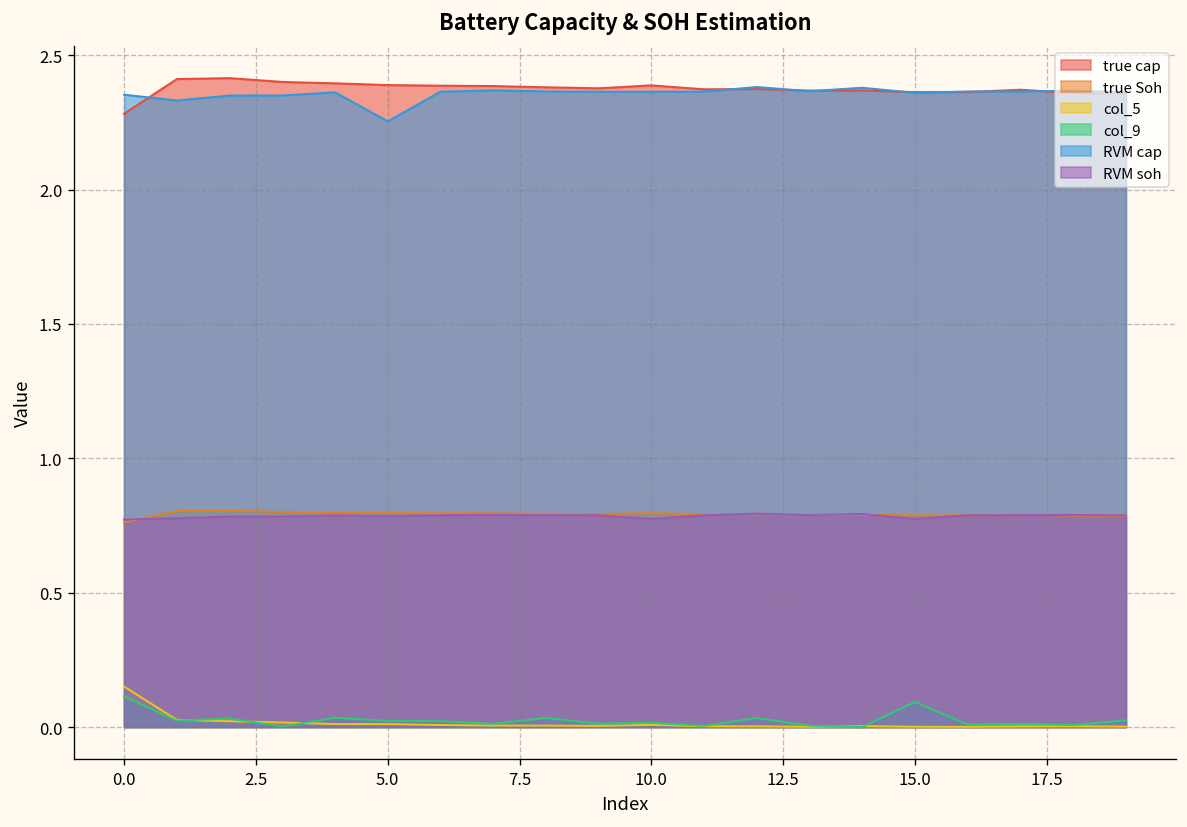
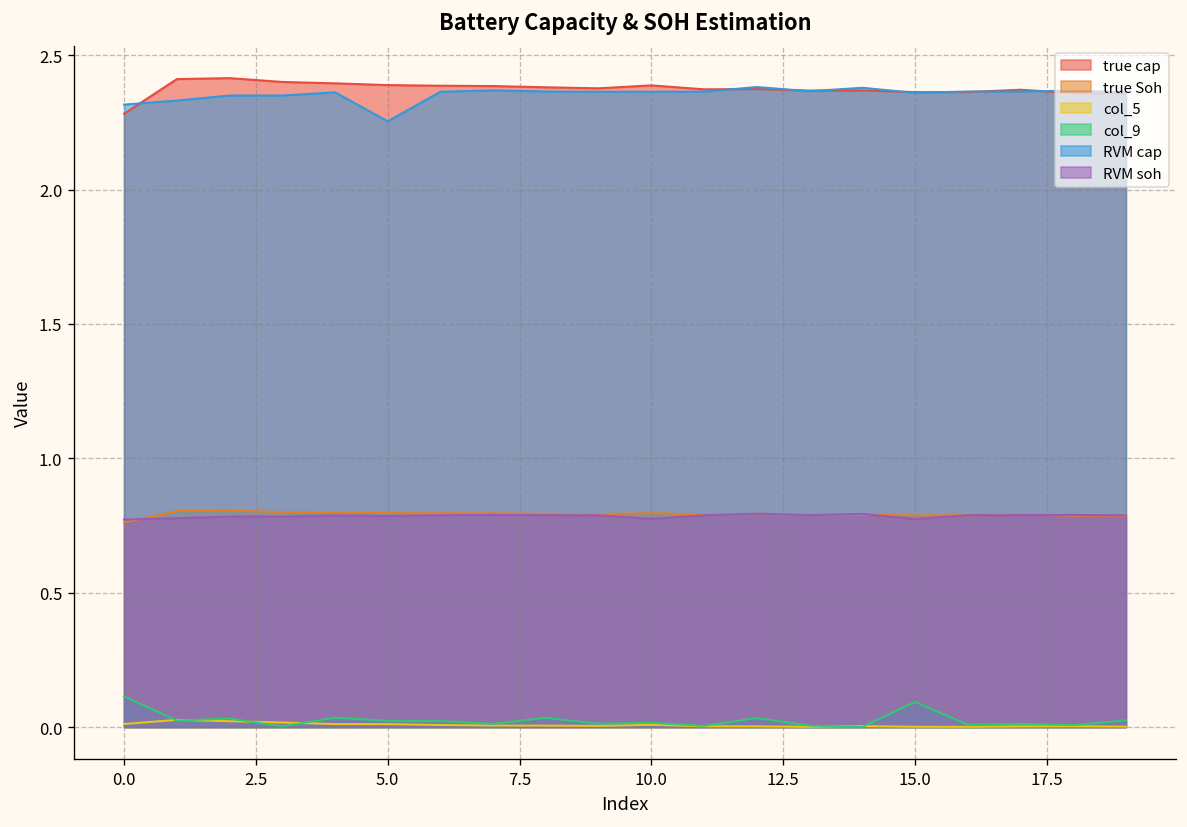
  {
    "col_5": {
-     "0.0": 0.15,
+     "0.0": 0.01,
      "5.0": 0.01,
      "15.0": 0.00
    },
    "col_9": {
      "0.0": 0.11,
      "5.0": 0.02,
      "15.0": 0.09
    },
    "RVM cap": {
-     "0.0": 2.35,
+     "0.0": 2.32,
      "5.0": 2.25,
      "10.0": 2.36
    },
    "RVM soh": {
      "10.0": 0.77,
      "15.0": 0.77
    }
  }
